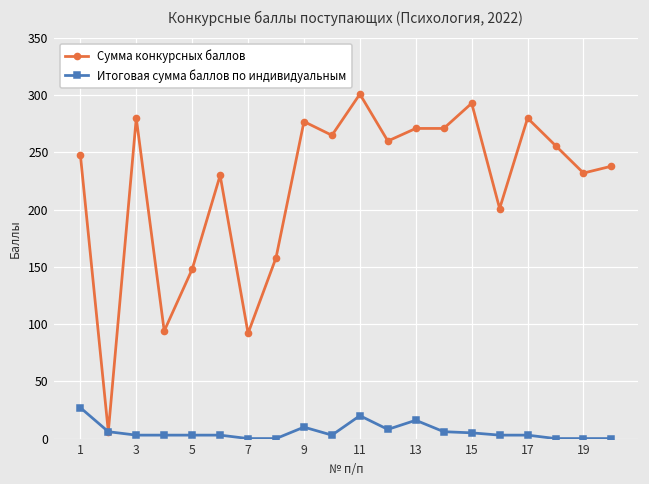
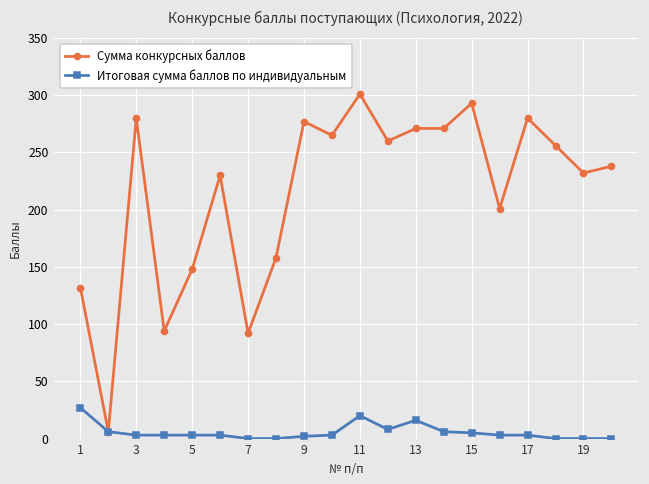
  {
    "Сумма конкурсных баллов": {
-     "1": 248,
+     "1": 132,
      "3": 280,
      "5": 148,
      "7": 92,
      "9": 277,
      "11": 301,
      "13": 271,
      "15": 293,
      "17": 280,
      "19": 232
    },
    "Итоговая сумма баллов по индивидуальным": {
      "1": 27,
      "3": 3,
      "5": 3,
      "7": 0,
-     "9": 10,
+     "9": 2,
      "11": 20,
      "13": 16,
      "15": 5,
      "17": 3,
      "19": 0
    }
  }
